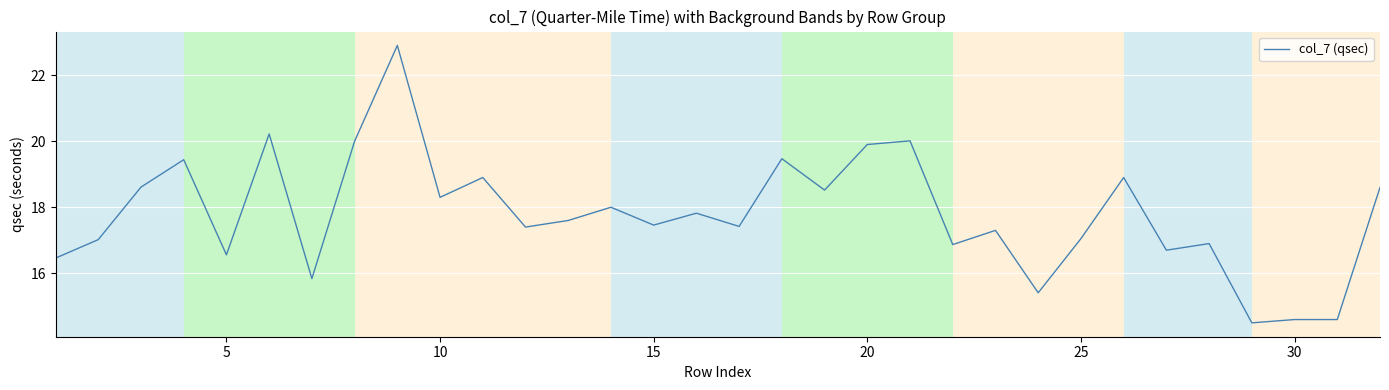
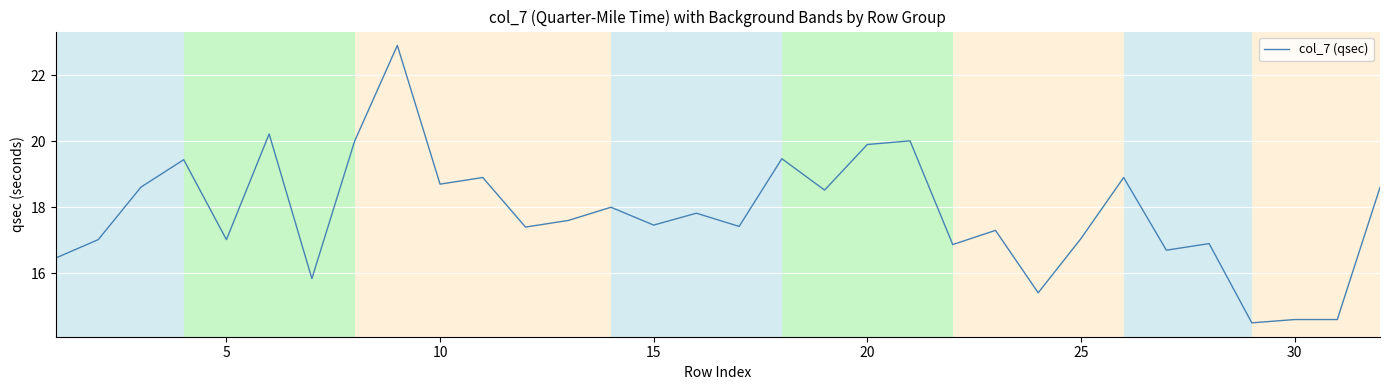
  {
-   "5": 16.6,
-   "10": 18.3,
+   "5": 17.0,
+   "10": 18.7,
    "15": 17.5,
    "20": 19.9,
    "25": 17.1,
    "30": 14.6
  }
